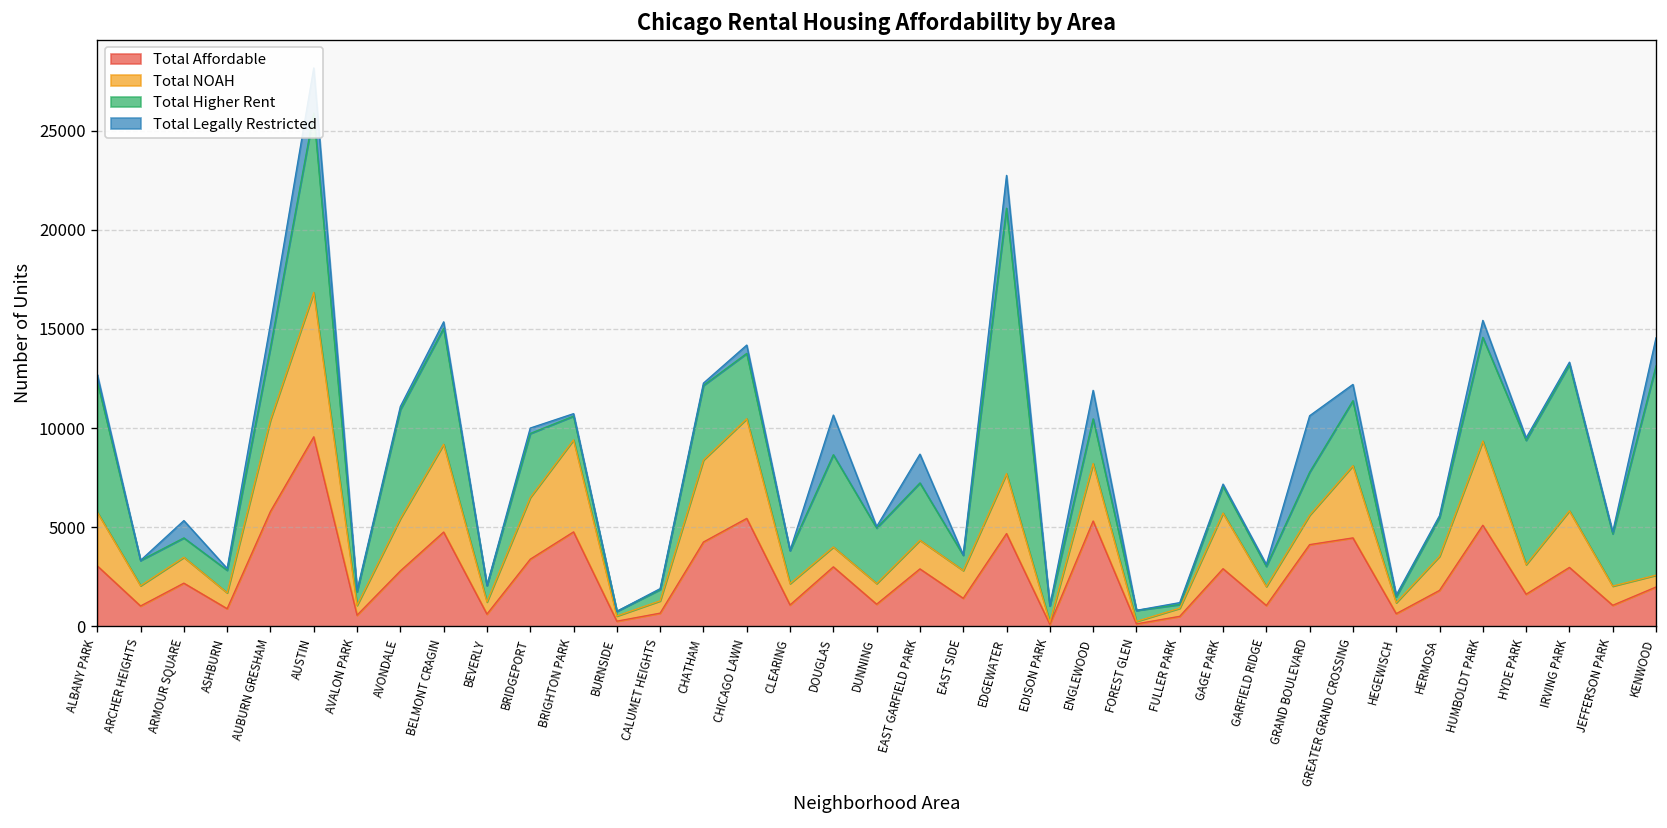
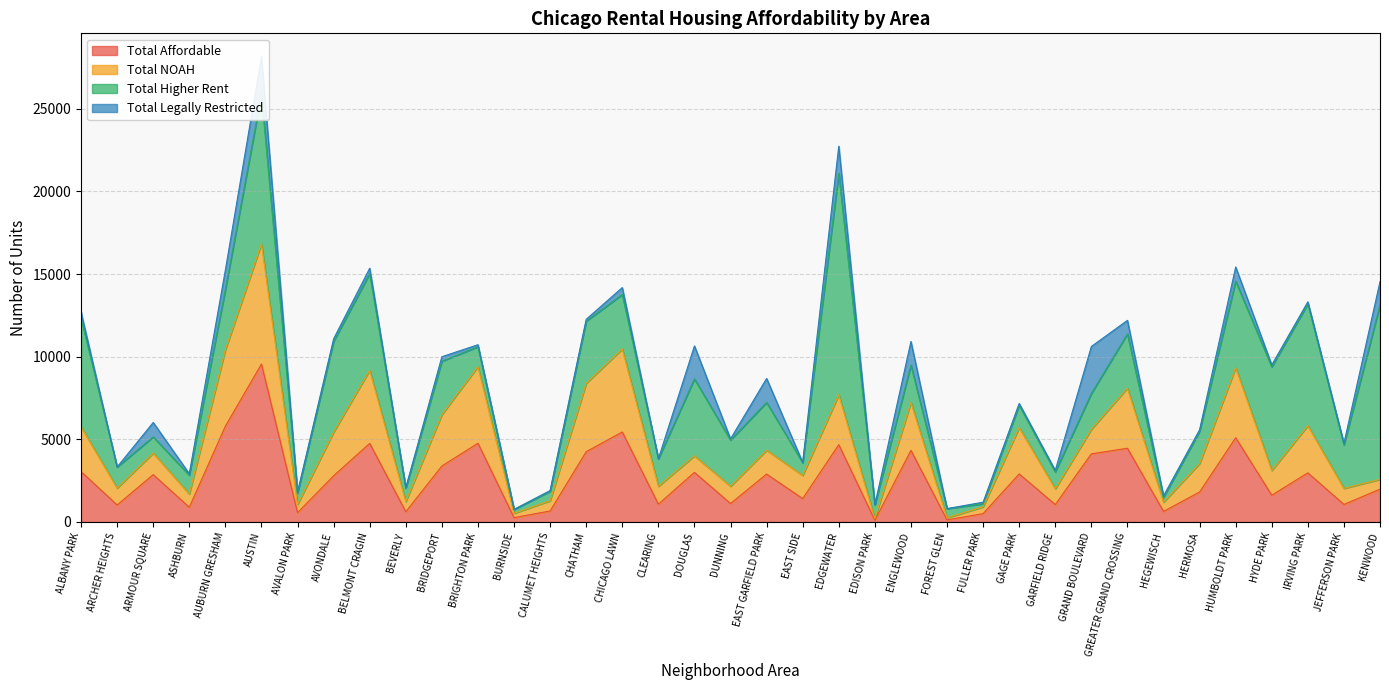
  {
    "Total Affordable": {
      "ALBANY PARK": 3100,
      "ARCHER HEIGHTS": 1000,
-     "ARMOUR SQUARE": 2200,
+     "ARMOUR SQUARE": 2900,
      "ASHBURN": 900,
      "AUBURN GRESHAM": 5800,
      "AUSTIN": 9600,
      "AVALON PARK": 600,
      "AVONDALE": 2800,
      "BELMONT CRAGIN": 4800,
      "BEVERLY": 600,
      "BRIDGEPORT": 3400,
      "BRIGHTON PARK": 4800,
      "BURNSIDE": 300,
      "CALUMET HEIGHTS": 700,
      "CHATHAM": 4300,
      "CHICAGO LAWN": 5400,
      "CLEARING": 1100,
      "DOUGLAS": 3000,
      "DUNNING": 1100,
      "EAST GARFIELD PARK": 2900,
      "EAST SIDE": 1400,
      "EDGEWATER": 4700,
-     "ENGLEWOOD": 5300,
+     "ENGLEWOOD": 4300,
      "FULLER PARK": 500,
      "GAGE PARK": 2900,
      "GARFIELD RIDGE": 1100,
      "GRAND BOULEVARD": 4100,
      "GREATER GRAND CROSSING": 4500,
      "HEGEWISCH": 600,
      "HERMOSA": 1800,
      "HUMBOLDT PARK": 5100,
      "HYDE PARK": 1600,
      "IRVING PARK": 3000,
      "JEFFERSON PARK": 1100,
      "KENWOOD": 2000
    },
    "Total NOAH": {
      "ALBANY PARK": 2700,
      "ARCHER HEIGHTS": 1000,
      "ARMOUR SQUARE": 1300,
      "ASHBURN": 800,
      "AUBURN GRESHAM": 4600,
      "AUSTIN": 7300,
      "AVALON PARK": 500,
      "AVONDALE": 2600,
      "BELMONT CRAGIN": 4400,
      "BEVERLY": 600,
      "BRIDGEPORT": 3100,
      "BRIGHTON PARK": 4600,
      "BURNSIDE": 300,
      "CALUMET HEIGHTS": 600,
      "CHATHAM": 4100,
      "CHICAGO LAWN": 5000,
      "CLEARING": 1100,
      "DOUGLAS": 1000,
      "DUNNING": 1000,
      "EAST GARFIELD PARK": 1400,
      "EAST SIDE": 1400,
      "EDGEWATER": 3000,
      "ENGLEWOOD": 2900,
      "FULLER PARK": 400,
      "GAGE PARK": 2800,
      "GARFIELD RIDGE": 1000,
      "GRAND BOULEVARD": 1500,
      "GREATER GRAND CROSSING": 3600,
      "HEGEWISCH": 600,
      "HERMOSA": 1700,
      "HUMBOLDT PARK": 4200,
      "HYDE PARK": 1500,
      "IRVING PARK": 2900,
      "JEFFERSON PARK": 1000,
      "KENWOOD": 600
    },
    "Total Higher Rent": {
      "ALBANY PARK": 6600,
      "ARMOUR SQUARE": 1000,
      "AUBURN GRESHAM": 3700,
      "BELMONT CRAGIN": 5800,
      "BRIDGEPORT": 3200,
      "CHICAGO LAWN": 3300,
      "DOUGLAS": 4700,
      "EAST GARFIELD PARK": 2900,
      "EDGEWATER": 13400,
      "ENGLEWOOD": 2300,
      "GRAND BOULEVARD": 2200,
      "GREATER GRAND CROSSING": 3300,
      "HUMBOLDT PARK": 5200,
      "KENWOOD": 10600
    },
    "Total Legally Restricted": {
      "ALBANY PARK": 300,
      "ARMOUR SQUARE": 900,
      "AUBURN GRESHAM": 1200,
      "BELMONT CRAGIN": 300,
      "BRIDGEPORT": 300,
      "CHICAGO LAWN": 400,
      "DOUGLAS": 2000,
      "EAST GARFIELD PARK": 1500,
      "EDGEWATER": 1700,
      "ENGLEWOOD": 1400,
      "GRAND BOULEVARD": 2800,
      "GREATER GRAND CROSSING": 800,
      "HUMBOLDT PARK": 900,
      "KENWOOD": 1400
    }
  }
